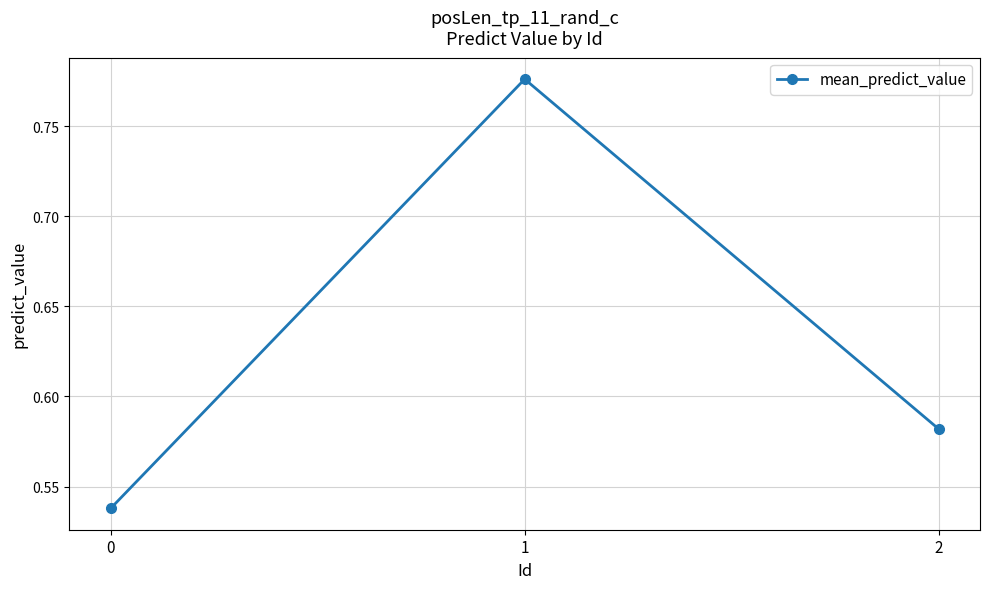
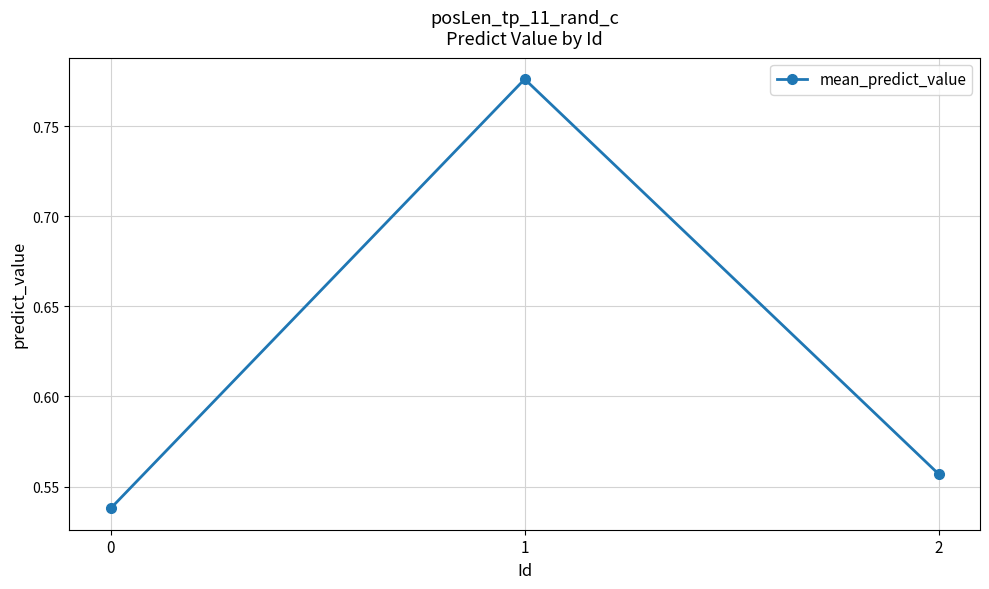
  {
    "0": 0.538,
    "1": 0.776,
-   "2": 0.582
+   "2": 0.557
  }
